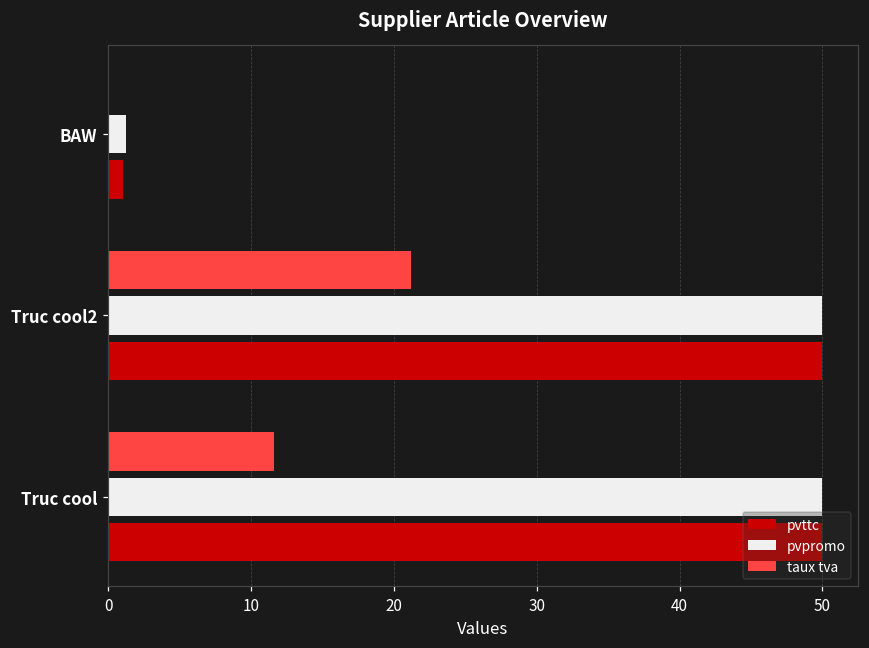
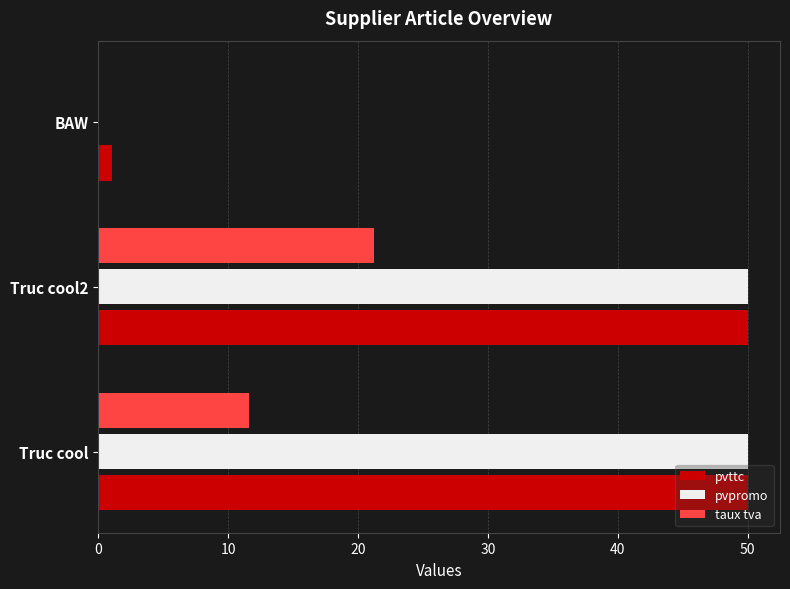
  {
    "pvttc": {
      "BAW": 1.1,
      "Truc cool2": 50.0
    },
    "pvpromo": {
-     "BAW": 1.2,
+     "BAW": 0.0,
      "Truc cool2": 50.0,
      "Truc cool": 50.0
    },
    "taux tva": {
      "BAW": 0.0,
      "Truc cool2": 21.2,
      "Truc cool": 11.6
    }
  }
